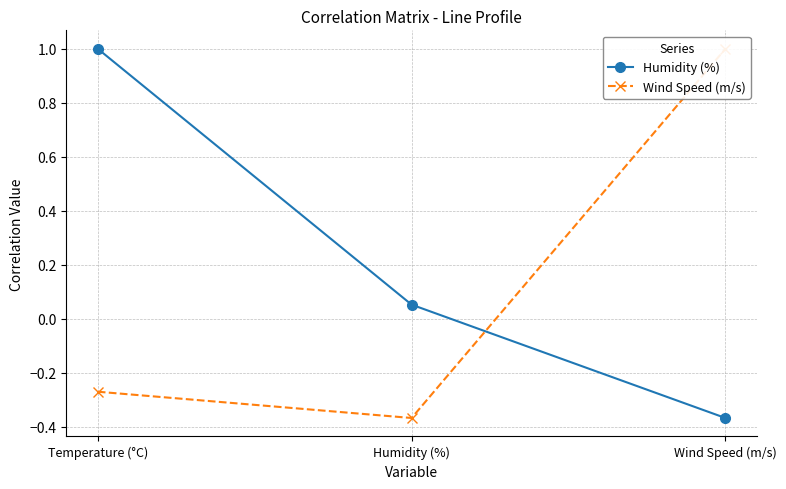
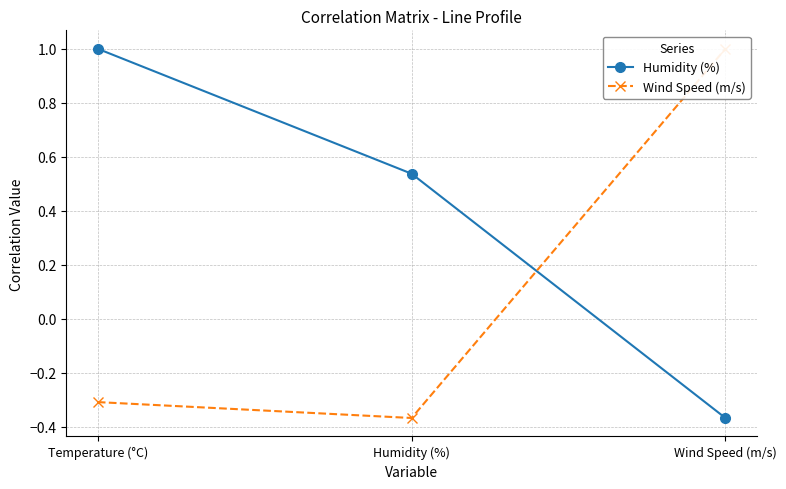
  {
    "Humidity (%)": {
      "Temperature (°C)": 1.00,
-     "Humidity (%)": 0.05,
+     "Humidity (%)": 0.54,
      "Wind Speed (m/s)": -0.37
    },
    "Wind Speed (m/s)": {
-     "Temperature (°C)": -0.27,
+     "Temperature (°C)": -0.31,
      "Humidity (%)": -0.37
    }
  }
